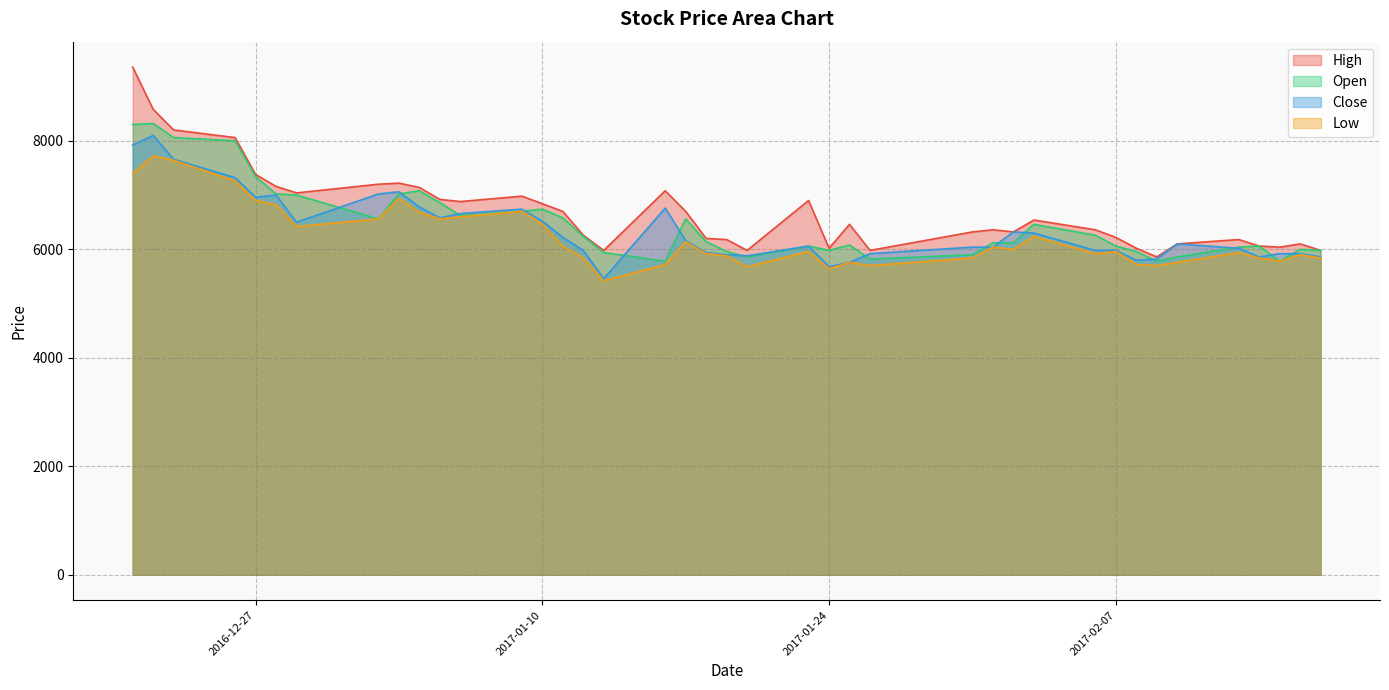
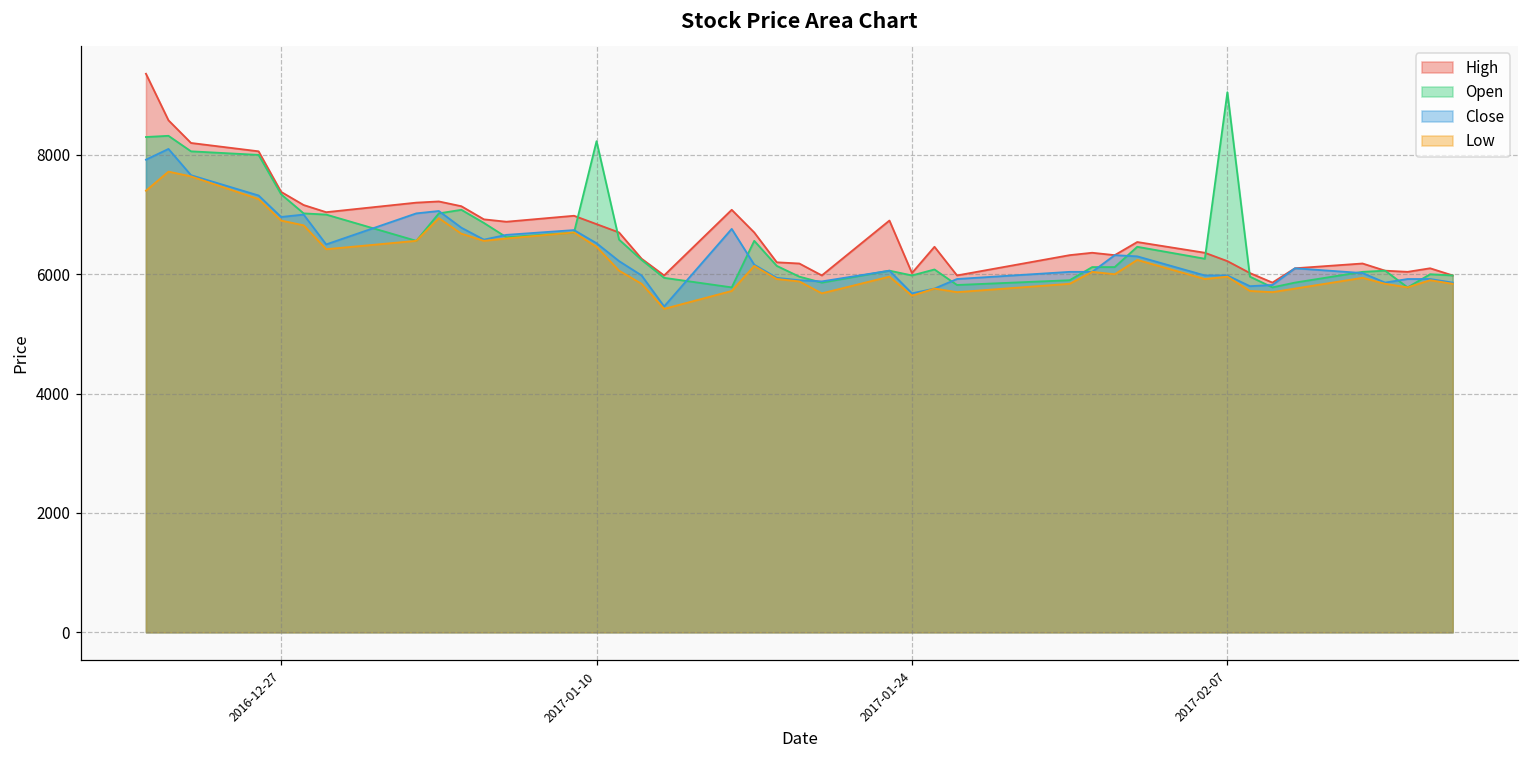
  {
    "Open": {
-     "2017-01-10": 6700,
-     "2017-02-07": 6100
+     "2017-01-10": 8200,
+     "2017-02-07": 9100
    },
    "Close": {
      "2016-12-27": 7000,
      "2017-01-10": 6500
    }
  }
